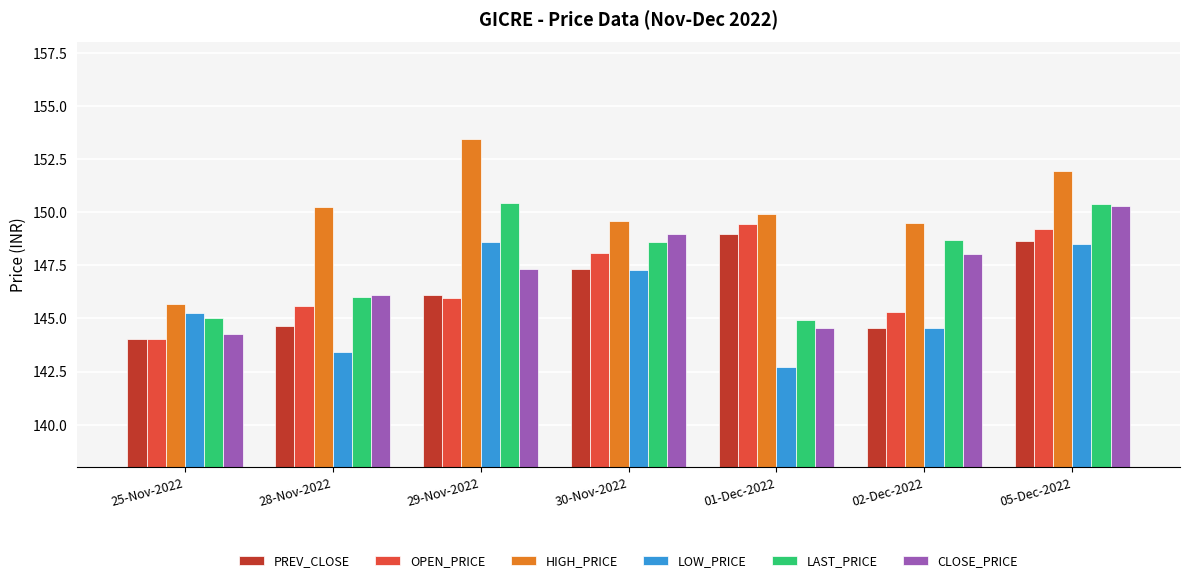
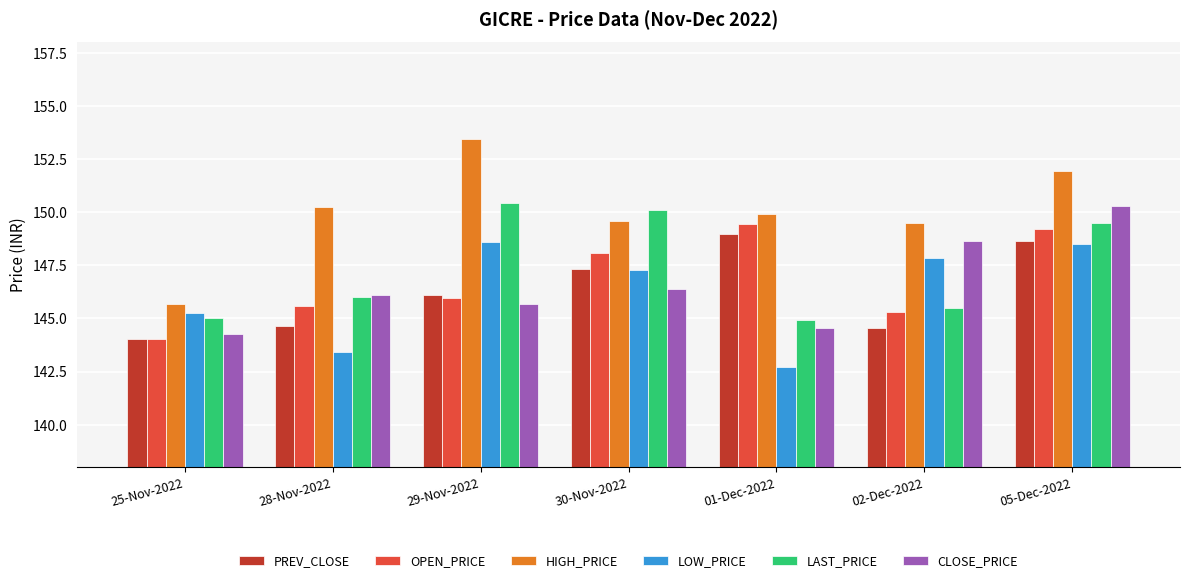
  {
    "LOW_PRICE": {
      "25-Nov-2022": 145.3,
      "28-Nov-2022": 143.4,
      "29-Nov-2022": 148.6,
      "30-Nov-2022": 147.3,
      "01-Dec-2022": 142.7,
-     "02-Dec-2022": 144.6,
+     "02-Dec-2022": 147.9,
      "05-Dec-2022": 148.5
    },
    "LAST_PRICE": {
      "25-Nov-2022": 145.0,
      "28-Nov-2022": 146.0,
      "29-Nov-2022": 150.4,
-     "30-Nov-2022": 148.6,
+     "30-Nov-2022": 150.1,
      "01-Dec-2022": 145.0,
-     "02-Dec-2022": 148.7,
-     "05-Dec-2022": 150.4
+     "02-Dec-2022": 145.5,
+     "05-Dec-2022": 149.5
    },
    "CLOSE_PRICE": {
      "25-Nov-2022": 144.3,
      "28-Nov-2022": 146.1,
-     "29-Nov-2022": 147.4,
-     "30-Nov-2022": 149.0,
+     "29-Nov-2022": 145.7,
+     "30-Nov-2022": 146.4,
      "01-Dec-2022": 144.6,
-     "02-Dec-2022": 148.0,
+     "02-Dec-2022": 148.7,
      "05-Dec-2022": 150.3
    }
  }
